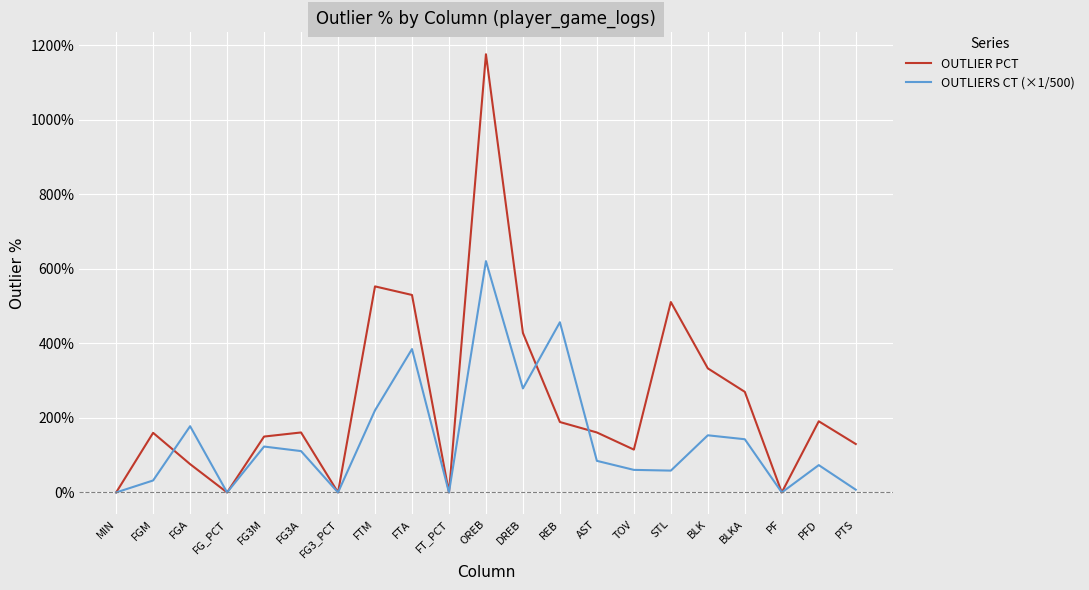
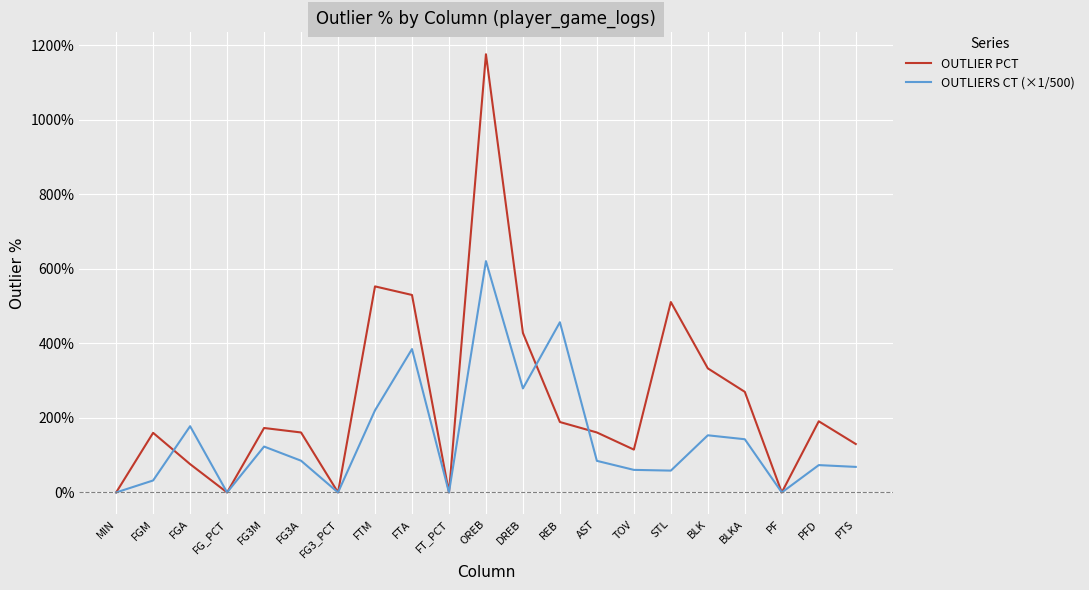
  {
    "OUTLIER PCT": {
      "FGM": "160%",
      "FGA": "80%",
-     "FG3M": "150%",
+     "FG3M": "170%",
      "FG3A": "160%",
      "FTM": "550%",
      "FTA": "530%",
      "OREB": "1180%",
      "DREB": "430%",
      "REB": "190%",
      "AST": "160%",
      "TOV": "110%",
      "STL": "510%",
      "BLK": "330%",
      "BLKA": "270%",
      "PFD": "190%",
      "PTS": "130%"
    },
    "OUTLIERS CT (×1/500)": {
      "FGM": "30%",
      "FGA": "180%",
      "FG3M": "120%",
-     "FG3A": "110%",
+     "FG3A": "90%",
      "FTM": "220%",
      "FTA": "380%",
      "OREB": "620%",
      "DREB": "280%",
      "REB": "460%",
      "AST": "80%",
      "TOV": "60%",
      "STL": "60%",
      "BLK": "150%",
      "BLKA": "140%",
      "PFD": "70%",
-     "PTS": "10%"
+     "PTS": "70%"
    }
  }
